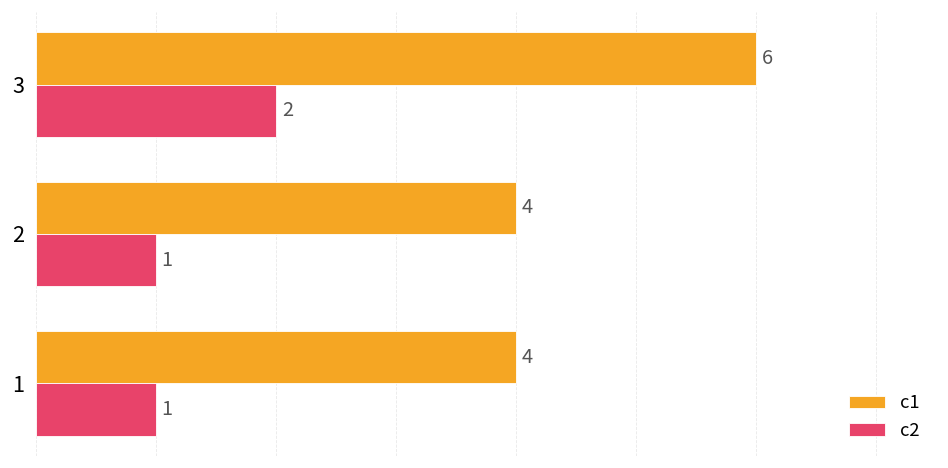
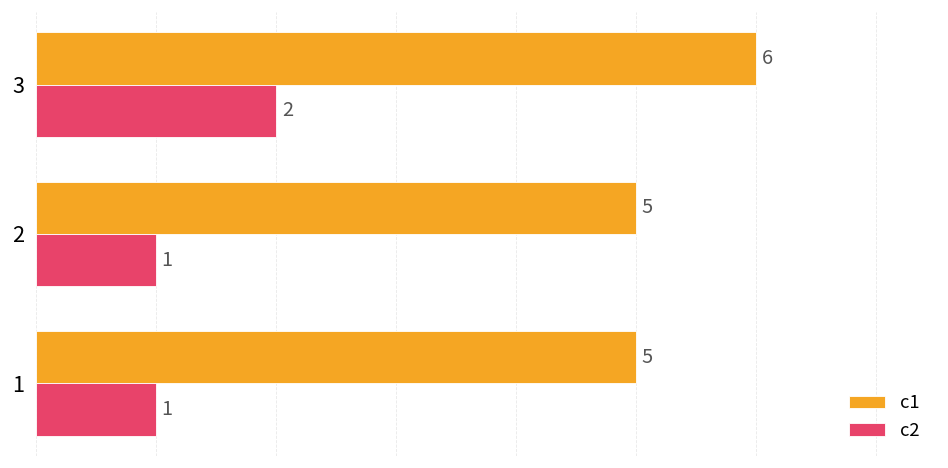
  {
    "c1": {
      "3": 6,
-     "2": 4,
-     "1": 4
+     "2": 5,
+     "1": 5
    },
    "c2": {
      "3": 2,
      "2": 1,
      "1": 1
    }
  }
